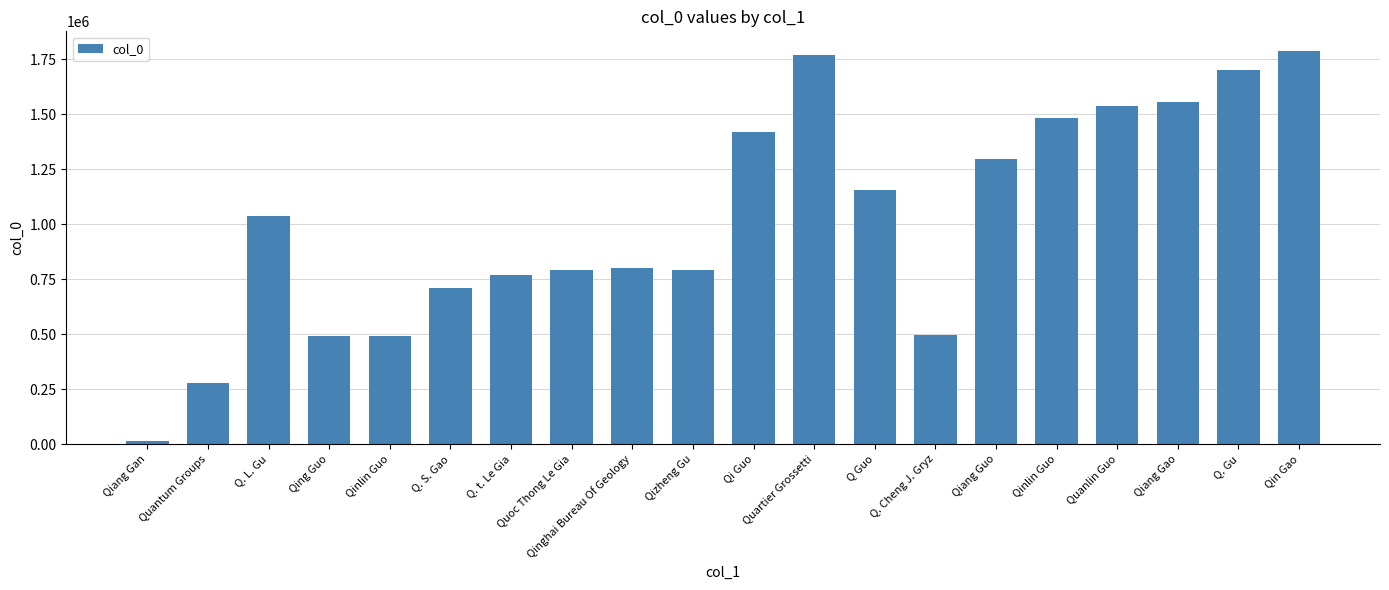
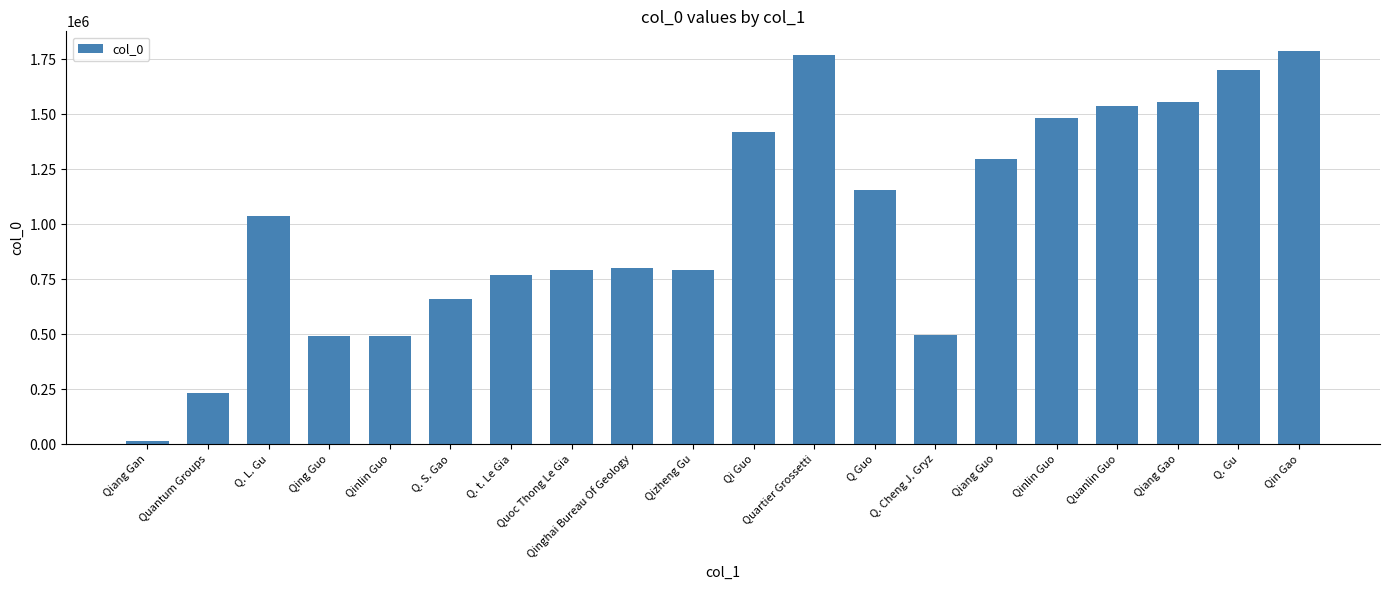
  {
    "Qiang Gan": 10000,
-   "Quantum Groups": 280000,
+   "Quantum Groups": 230000,
    "Q. L. Gu": 1040000,
    "Qing Guo": 490000,
-   "Q. S. Gao": 710000,
+   "Q. S. Gao": 660000,
    "Q. t. Le Gia": 770000,
    "Quoc Thong Le Gia": 790000,
    "Qinghai Bureau Of Geology": 800000,
    "Qizheng Gu": 790000,
    "Qi Guo": 1420000,
    "Quartier Grossetti": 1770000,
    "Q Guo": 1150000,
    "Q. Cheng J. Gryz": 500000,
    "Qiang Guo": 1300000,
    "Quanlin Guo": 1540000,
    "Qiang Gao": 1550000,
    "Q. Gu": 1700000,
    "Qin Gao": 1790000
  }
